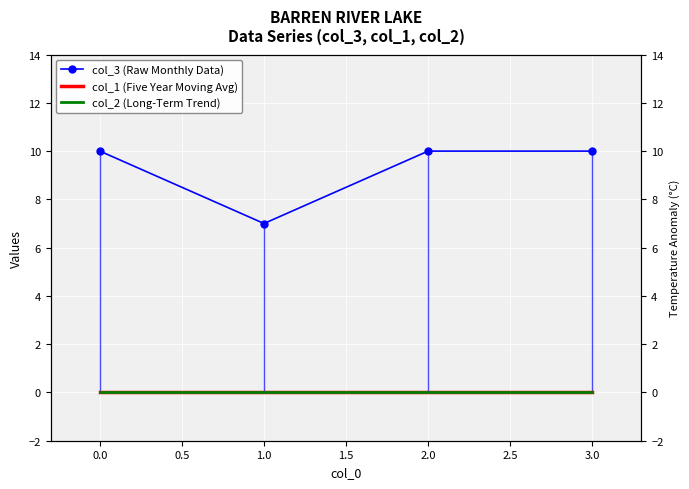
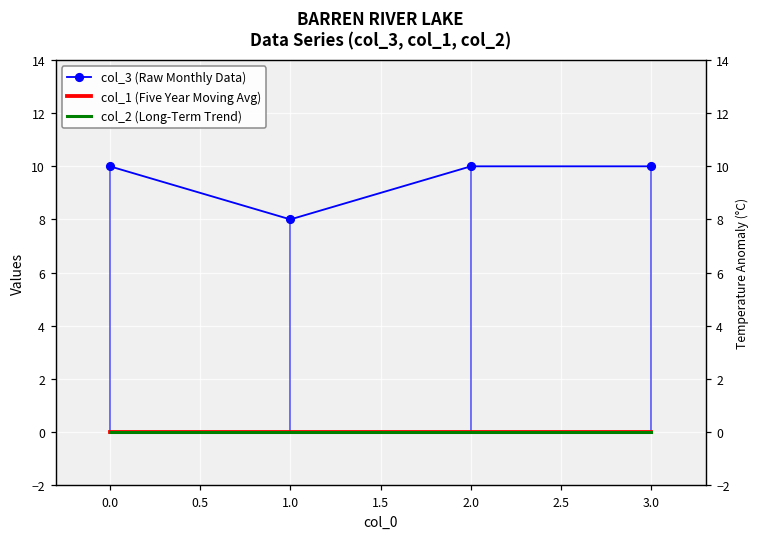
  {
    "col_3 (Raw Monthly Data)": {
      "0.0": 10,
-     "1.0": 7,
+     "1.0": 8,
      "2.0": 10,
      "3.0": 10
    },
    "col_2 (Long-Term Trend)": {
      "0.0": 0,
      "1.0": 0,
      "2.0": 0,
      "3.0": 0
    }
  }
